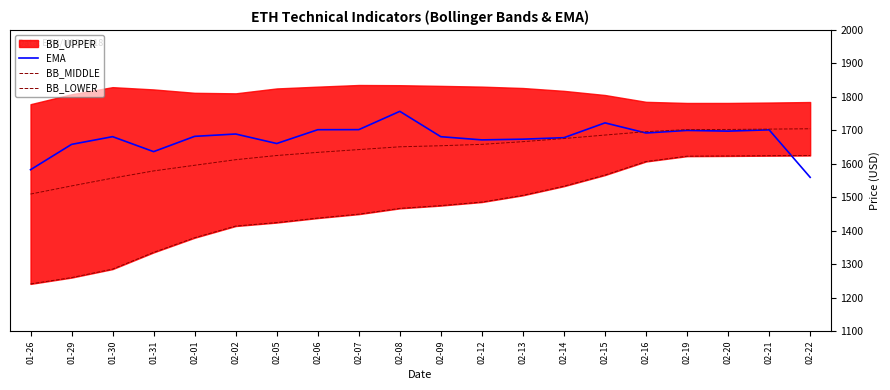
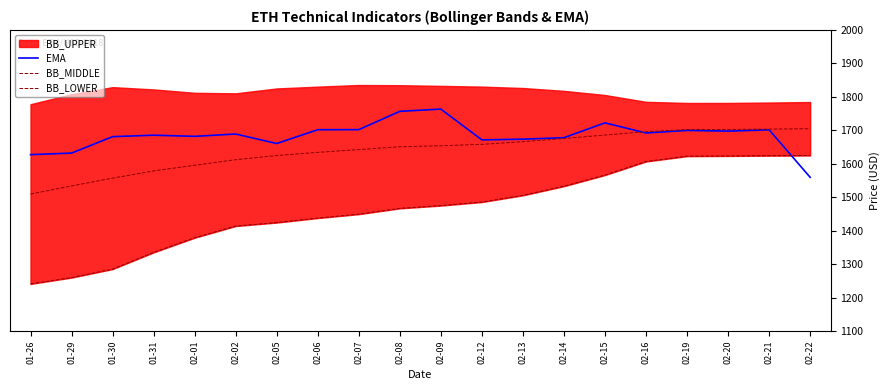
  {
    "EMA": {
-     "01-26": 1580,
-     "01-29": 1660,
+     "01-26": 1630,
+     "01-29": 1630,
      "01-30": 1680,
-     "01-31": 1640,
+     "01-31": 1690,
      "02-01": 1680,
      "02-02": 1690,
      "02-05": 1660,
      "02-06": 1700,
      "02-07": 1700,
      "02-08": 1760,
-     "02-09": 1680,
+     "02-09": 1760,
      "02-12": 1670,
      "02-15": 1720,
      "02-22": 1560
    }
  }
